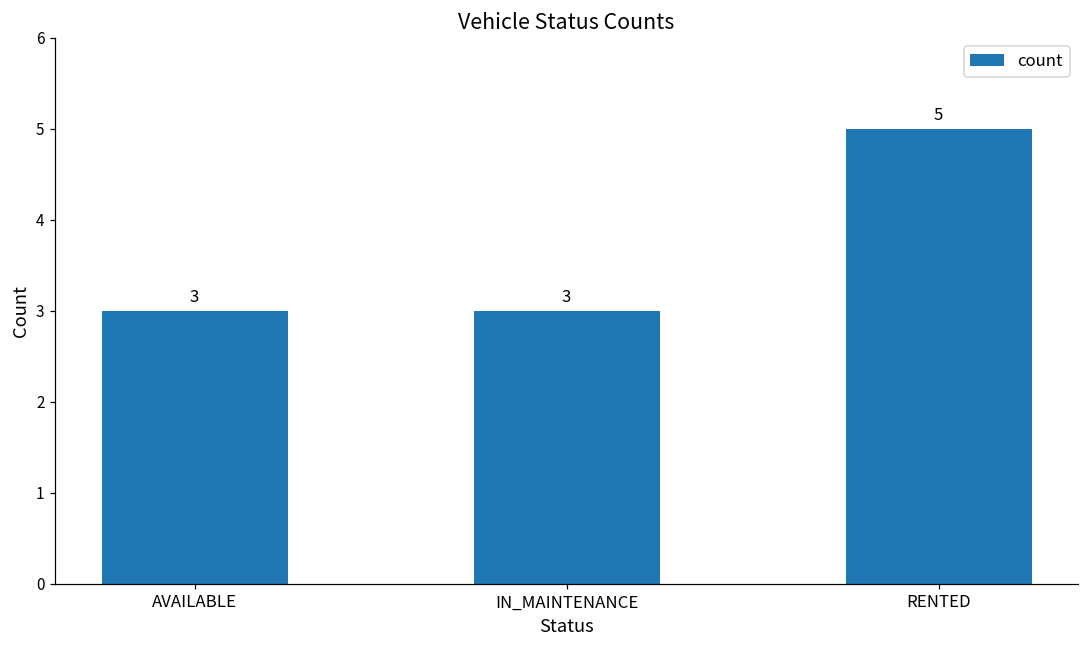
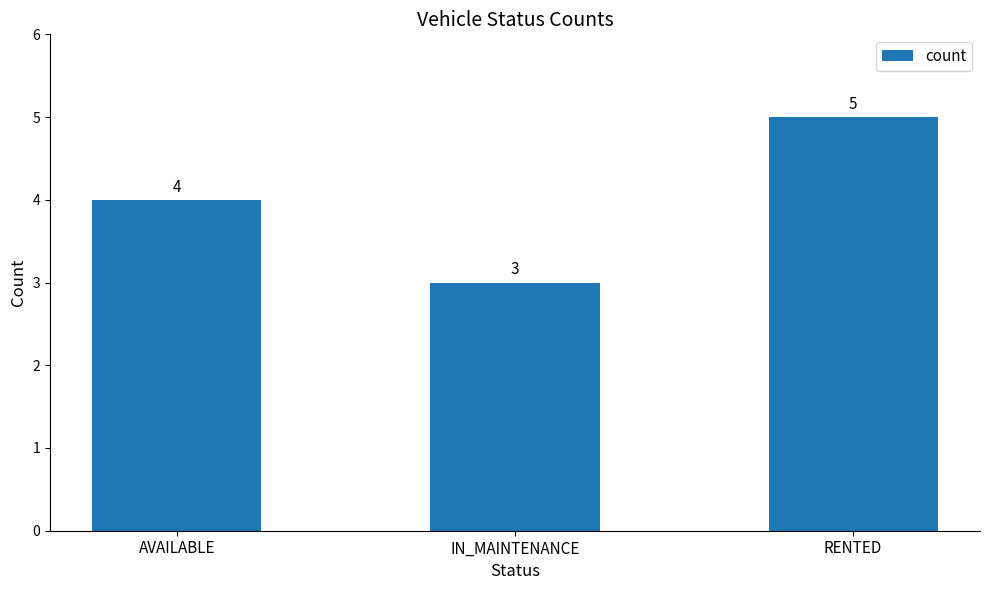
  {
-   "AVAILABLE": 3,
+   "AVAILABLE": 4,
    "IN_MAINTENANCE": 3,
    "RENTED": 5
  }
